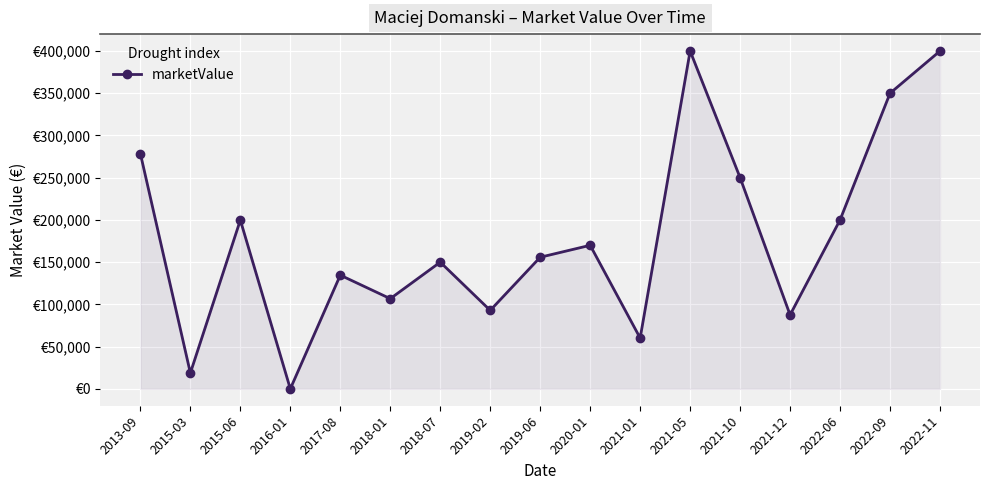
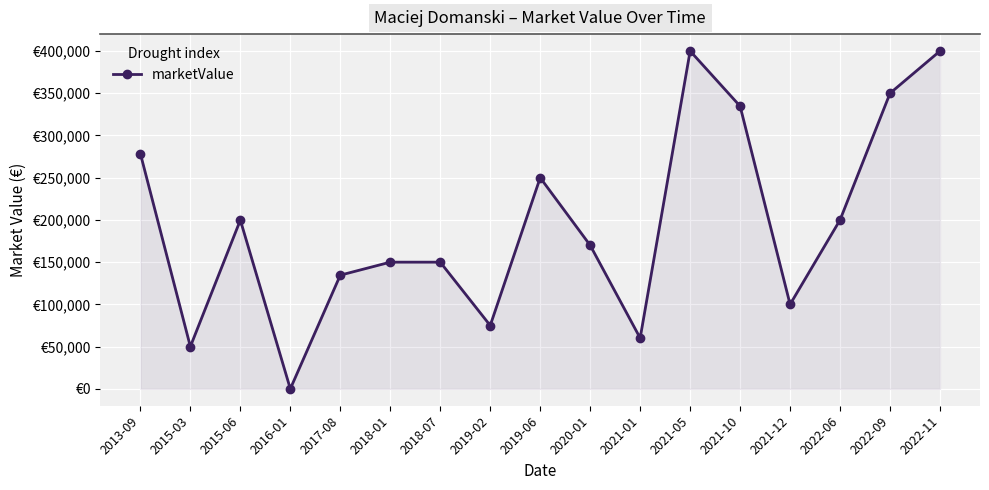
  {
    "2013-09": "€280,000",
-   "2015-03": "€20,000",
+   "2015-03": "€50,000",
    "2015-06": "€200,000",
    "2016-01": "€0",
    "2017-08": "€130,000",
-   "2018-01": "€110,000",
+   "2018-01": "€150,000",
    "2018-07": "€150,000",
-   "2019-02": "€90,000",
-   "2019-06": "€160,000",
+   "2019-02": "€80,000",
+   "2019-06": "€250,000",
    "2020-01": "€170,000",
    "2021-01": "€60,000",
    "2021-05": "€400,000",
-   "2021-10": "€250,000",
-   "2021-12": "€90,000",
+   "2021-10": "€330,000",
+   "2021-12": "€100,000",
    "2022-06": "€200,000",
    "2022-09": "€350,000",
    "2022-11": "€400,000"
  }
